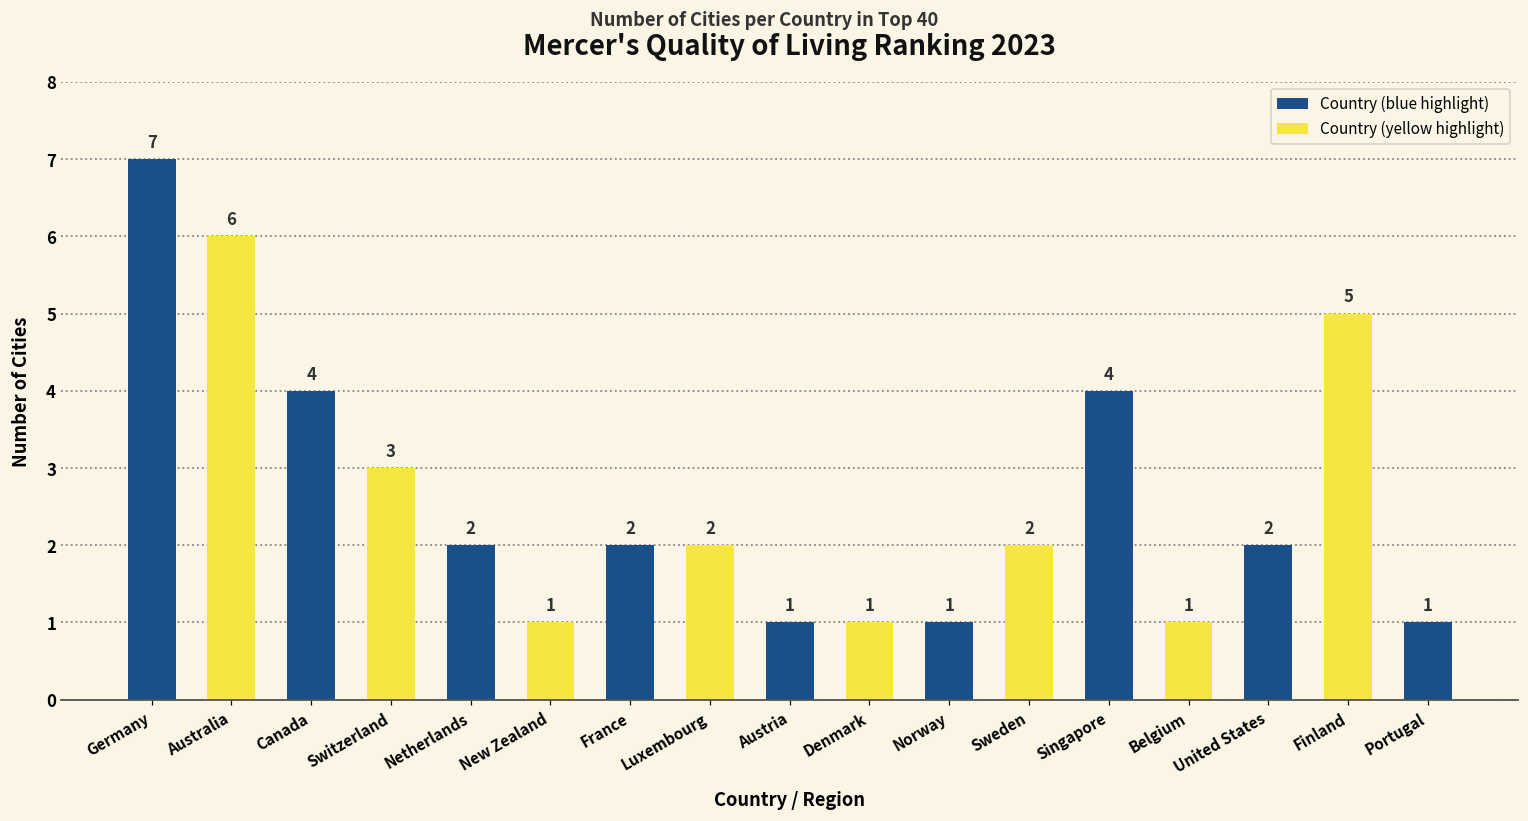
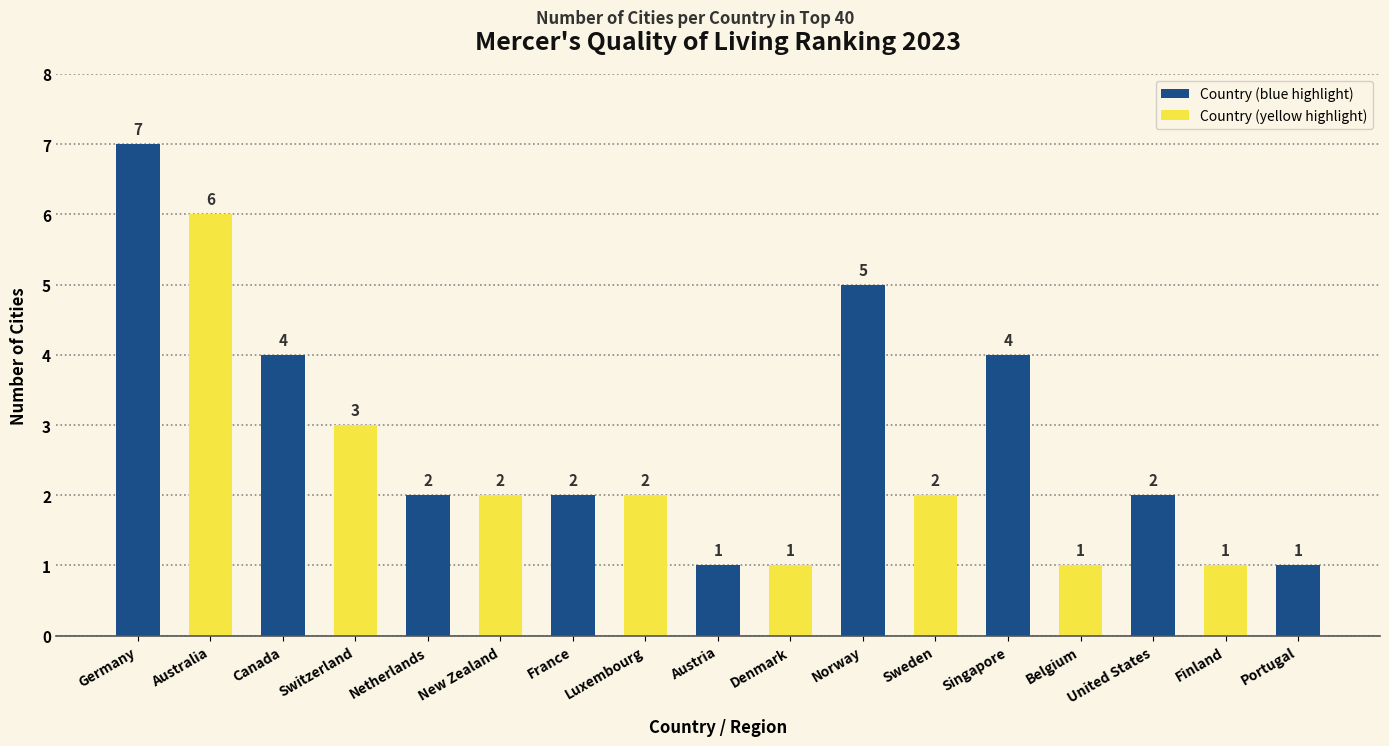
  {
    "Germany": 7,
    "Australia": 6,
    "Canada": 4,
    "Switzerland": 3,
    "Netherlands": 2,
-   "New Zealand": 1,
+   "New Zealand": 2,
    "France": 2,
    "Luxembourg": 2,
    "Austria": 1,
    "Denmark": 1,
-   "Norway": 1,
+   "Norway": 5,
    "Sweden": 2,
    "Singapore": 4,
    "Belgium": 1,
    "United States": 2,
-   "Finland": 5,
+   "Finland": 1,
    "Portugal": 1
  }
